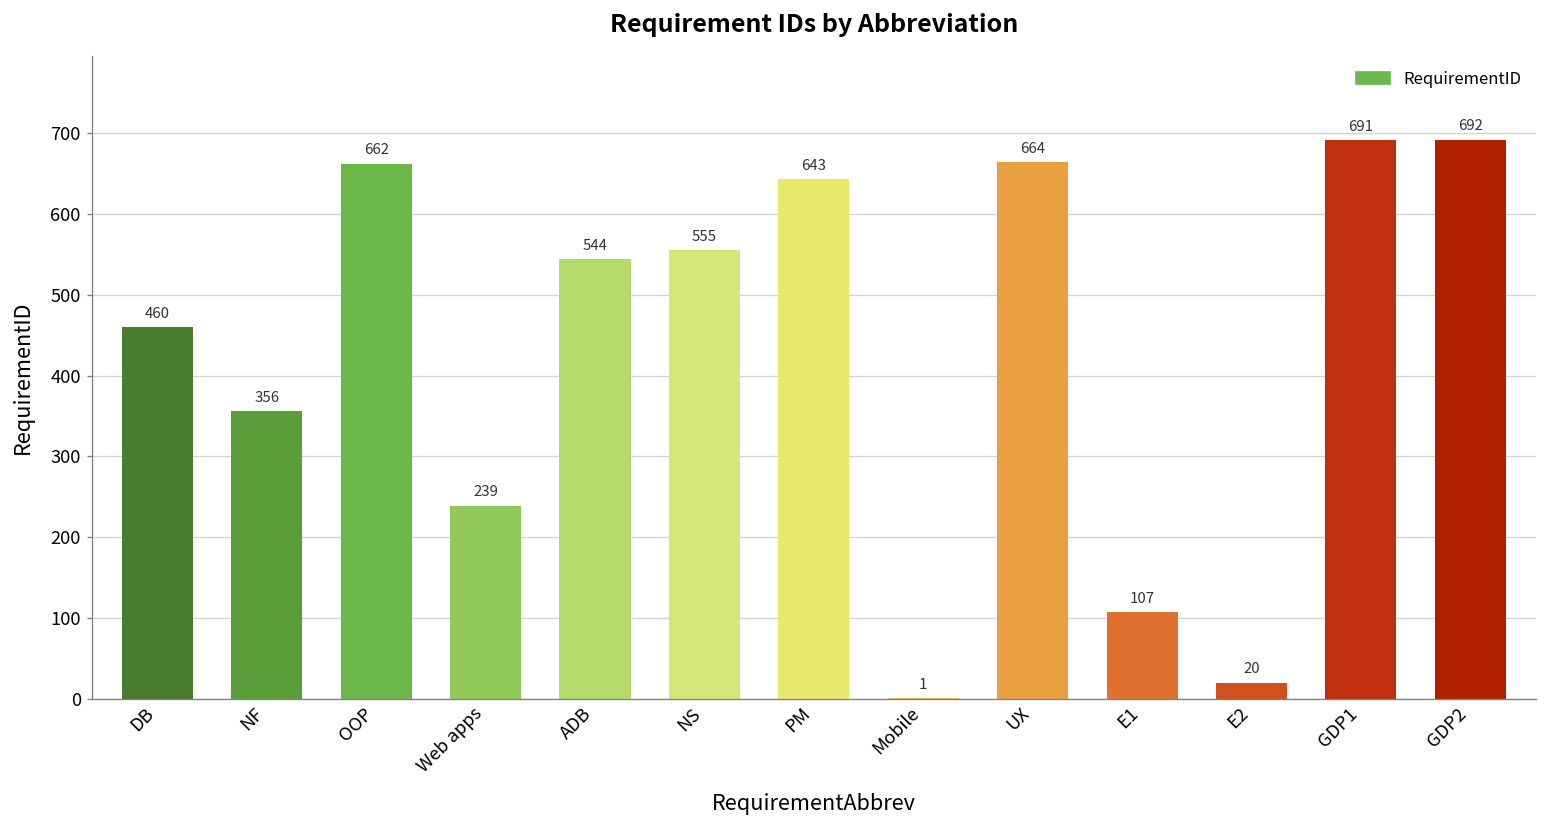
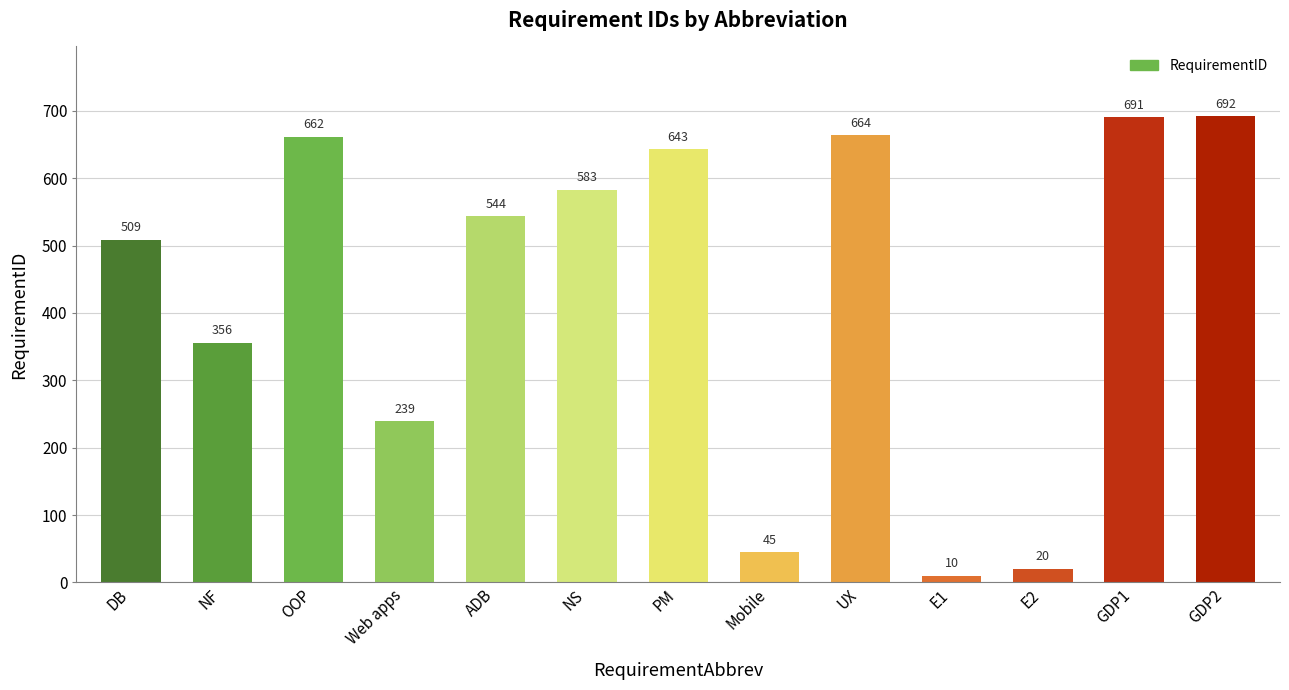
  {
-   "DB": 460,
+   "DB": 509,
    "NF": 356,
    "OOP": 662,
    "Web apps": 239,
    "ADB": 544,
-   "NS": 555,
+   "NS": 583,
    "PM": 643,
-   "Mobile": 1,
+   "Mobile": 45,
    "UX": 664,
-   "E1": 107,
+   "E1": 10,
    "E2": 20,
    "GDP1": 691,
    "GDP2": 692
  }
